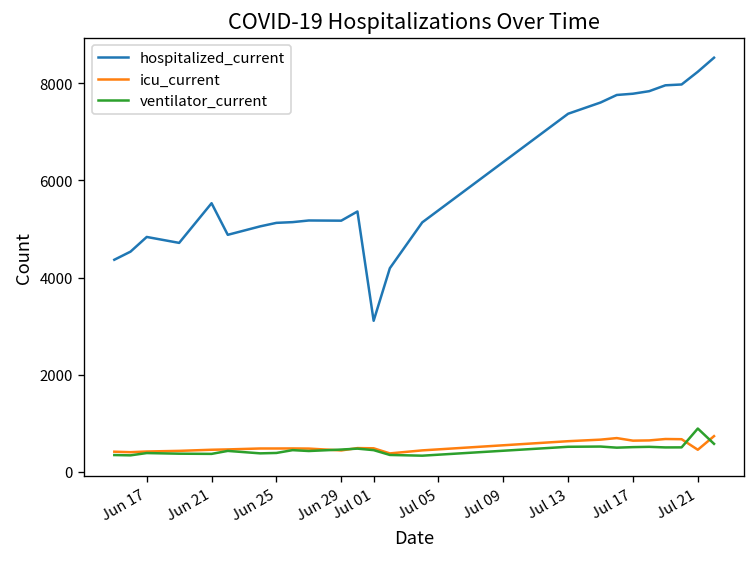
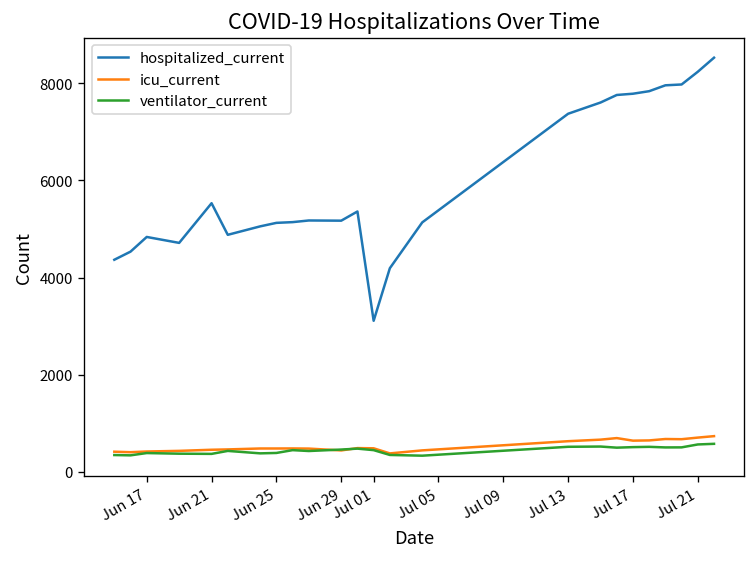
  {
    "hospitalized_current": {
      "Jun 17": 4800,
      "Jun 21": 5500,
      "Jun 25": 5100,
      "Jun 29": 5200,
      "Jul 01": 3100,
      "Jul 13": 7400,
      "Jul 17": 7800,
      "Jul 21": 8200
    },
    "icu_current": {
      "Jun 21": 500,
      "Jun 25": 500,
      "Jul 13": 600,
      "Jul 17": 600,
-     "Jul 21": 500
+     "Jul 21": 700
    },
    "ventilator_current": {
      "Jun 21": 400,
      "Jun 25": 400,
      "Jul 13": 500,
      "Jul 17": 500,
-     "Jul 21": 900
+     "Jul 21": 600
    }
  }
